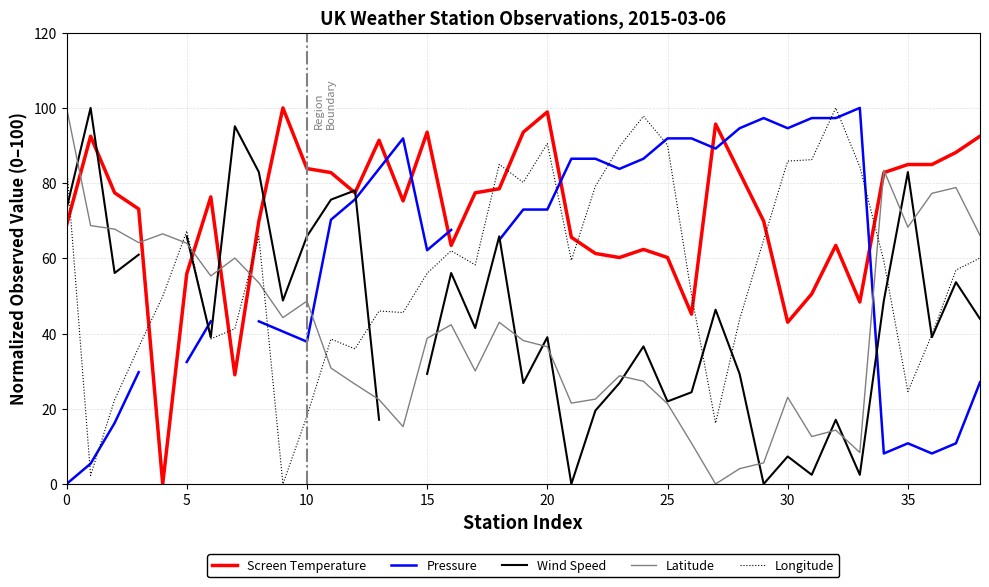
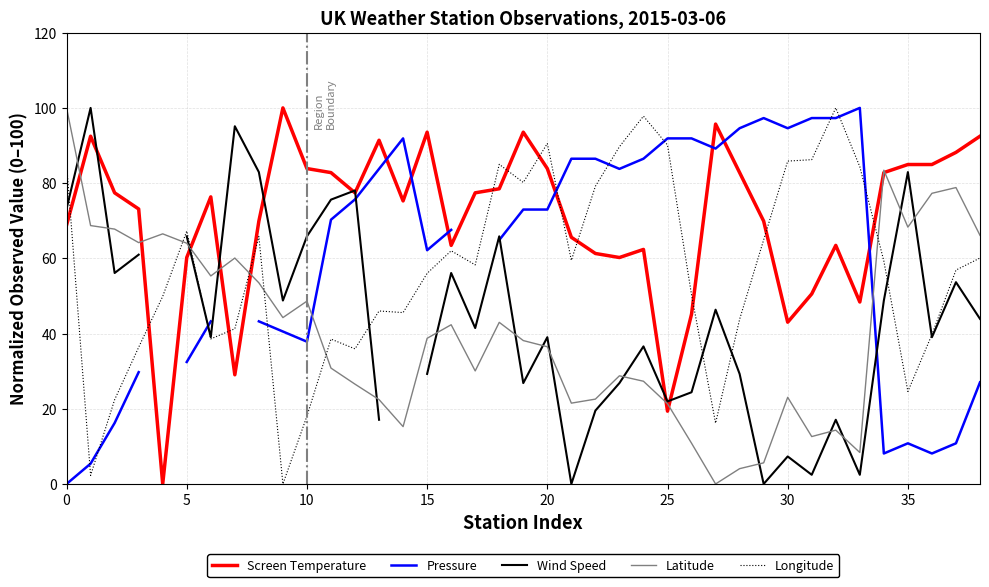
  {
    "Screen Temperature": {
      "0": 69,
-     "5": 56,
+     "5": 60,
      "10": 84,
      "15": 94,
-     "20": 99,
-     "25": 60,
+     "20": 84,
+     "25": 19,
      "30": 43,
      "35": 85
    },
    "Pressure": {
      "0": 0,
      "5": 32,
      "10": 38,
      "15": 62,
      "20": 73,
      "25": 92,
      "30": 95,
      "35": 11
    },
    "Latitude": {
      "0": 100,
      "5": 64,
      "10": 49,
      "15": 39,
      "20": 36,
      "30": 23,
      "35": 68
    }
  }
